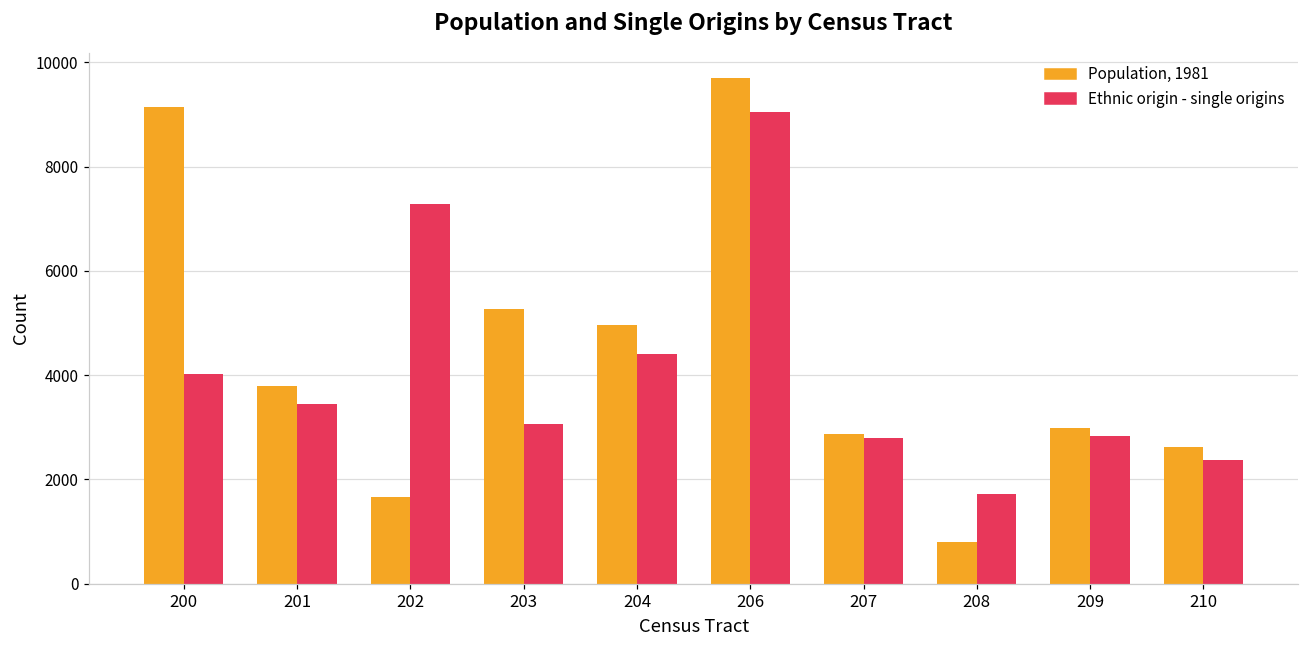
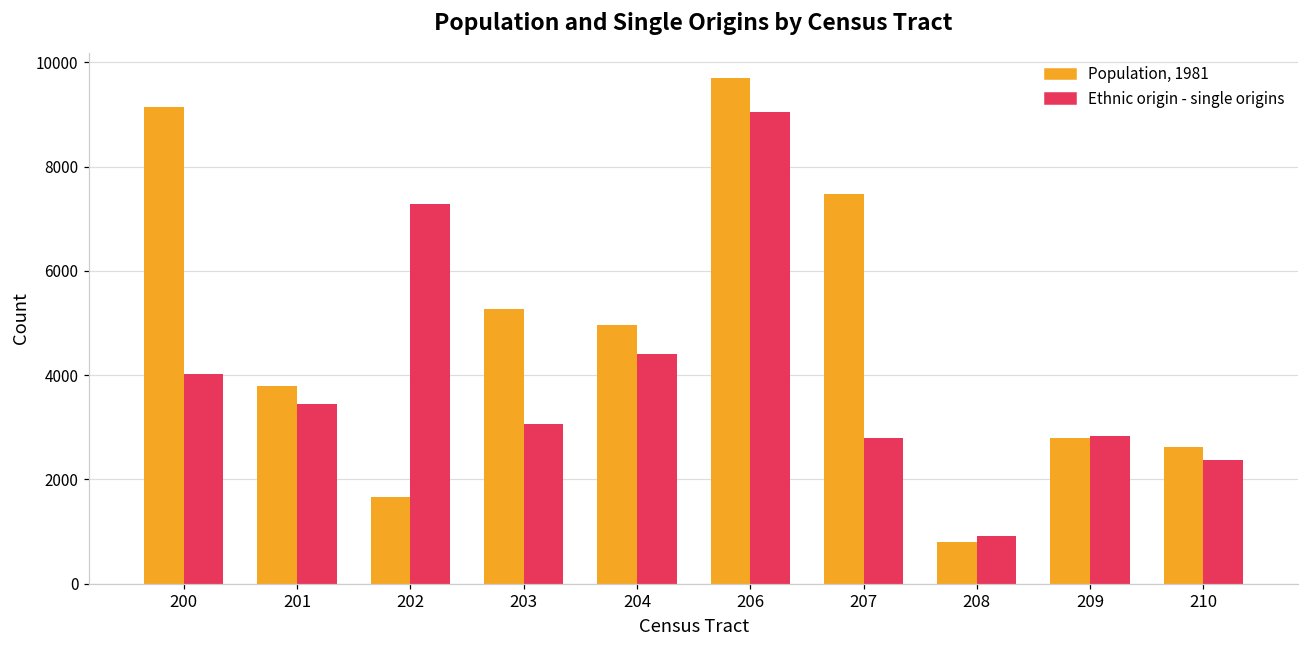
  {
    "Population, 1981": {
      "200": 9100,
      "201": 3800,
      "202": 1700,
      "203": 5300,
      "204": 5000,
      "206": 9700,
-     "207": 2900,
+     "207": 7500,
      "208": 800,
-     "209": 3000,
+     "209": 2800,
      "210": 2600
    },
    "Ethnic origin - single origins": {
      "200": 4000,
      "201": 3500,
      "202": 7300,
      "203": 3100,
      "204": 4400,
      "206": 9000,
      "207": 2800,
-     "208": 1700,
+     "208": 900,
      "209": 2800,
      "210": 2400
    }
  }
